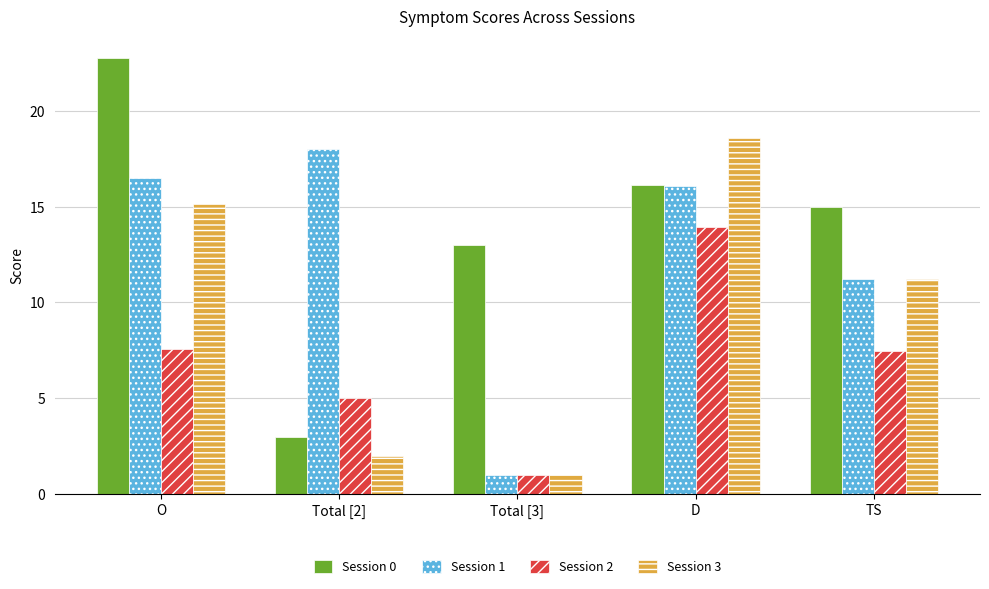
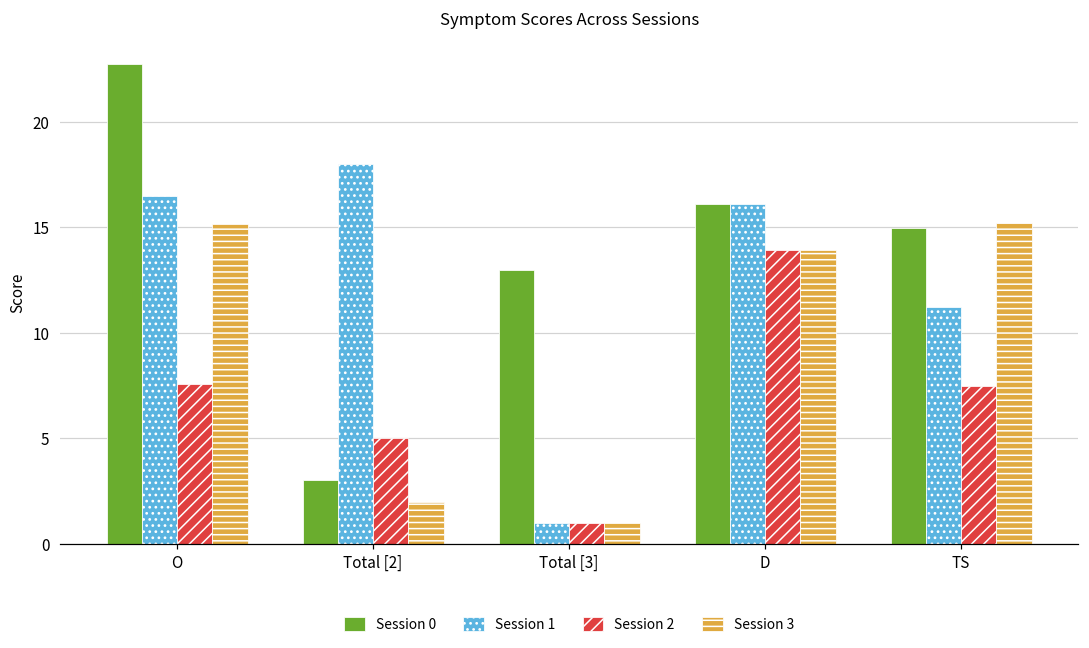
  {
    "Session 0": {
      "O": 22.7,
      "Total [2]": 3.0,
      "Total [3]": 13.0,
      "D": 16.1,
      "TS": 15.0
    },
    "Session 1": {
      "O": 16.5,
      "Total [2]": 18.0,
      "Total [3]": 1.0,
      "D": 16.1,
      "TS": 11.2
    },
    "Session 2": {
      "O": 7.6,
      "Total [2]": 5.0,
      "Total [3]": 1.0,
      "D": 13.9,
      "TS": 7.5
    },
    "Session 3": {
      "O": 15.2,
      "Total [2]": 2.0,
      "Total [3]": 1.0,
-     "D": 18.6,
-     "TS": 11.2
+     "D": 13.9,
+     "TS": 15.2
    }
  }
